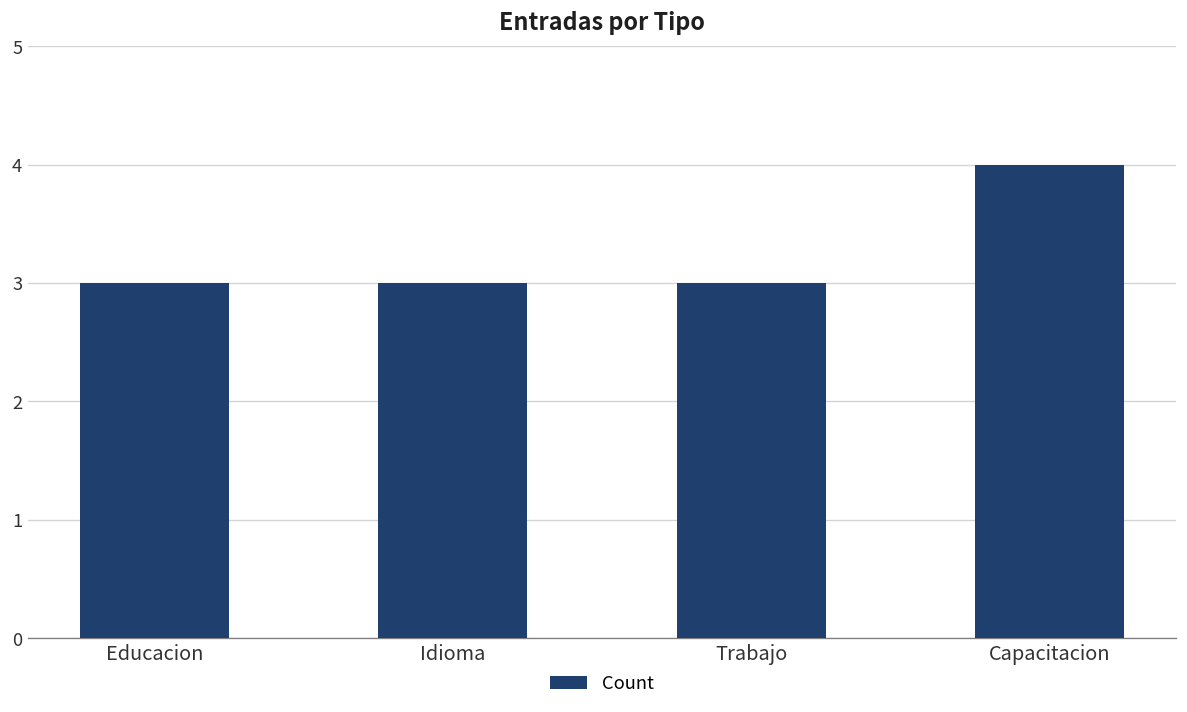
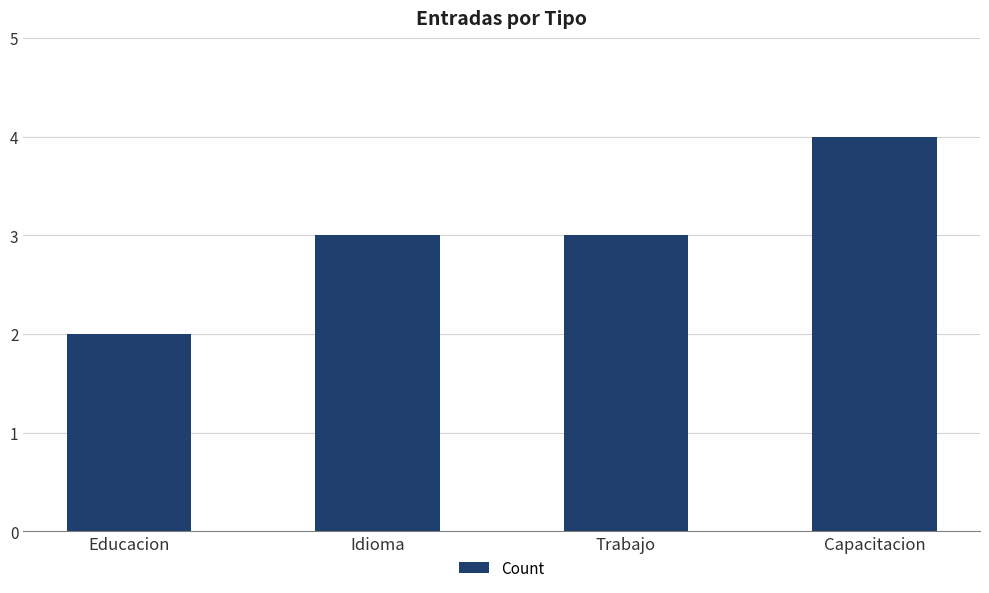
  {
-   "Educacion": 3,
+   "Educacion": 2,
    "Idioma": 3,
    "Trabajo": 3,
    "Capacitacion": 4
  }
